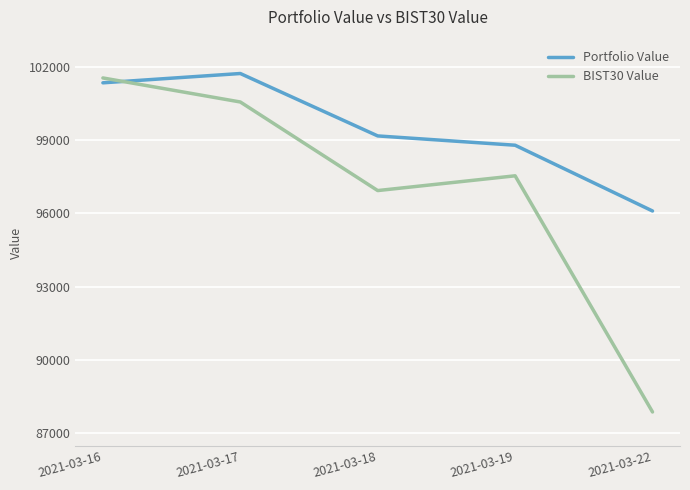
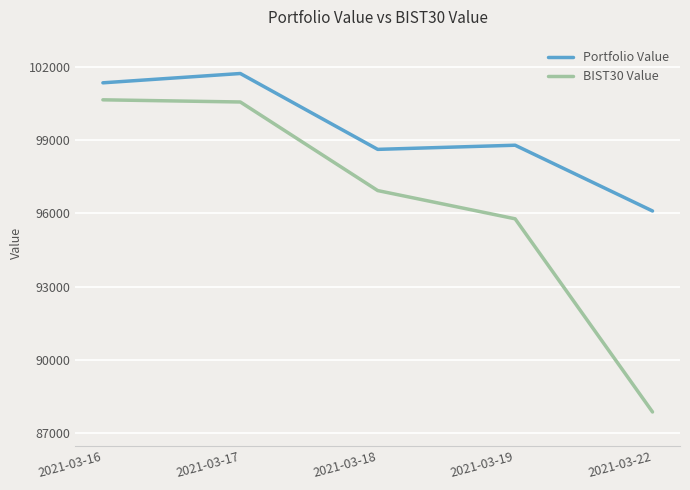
  {
    "Portfolio Value": {
      "2021-03-16": 101400,
      "2021-03-17": 101700,
-     "2021-03-18": 99200,
+     "2021-03-18": 98600,
      "2021-03-19": 98800,
      "2021-03-22": 96100
    },
    "BIST30 Value": {
-     "2021-03-16": 101600,
+     "2021-03-16": 100700,
      "2021-03-17": 100600,
      "2021-03-18": 96900,
-     "2021-03-19": 97500,
+     "2021-03-19": 95800,
      "2021-03-22": 87800
    }
  }
